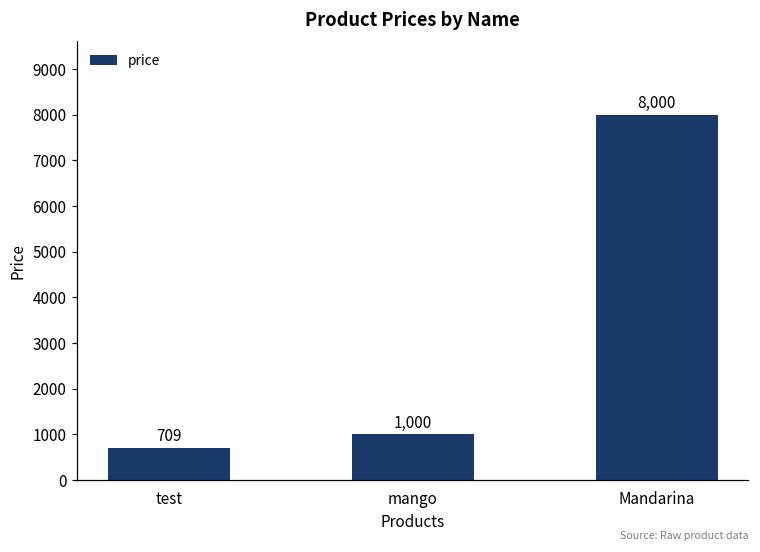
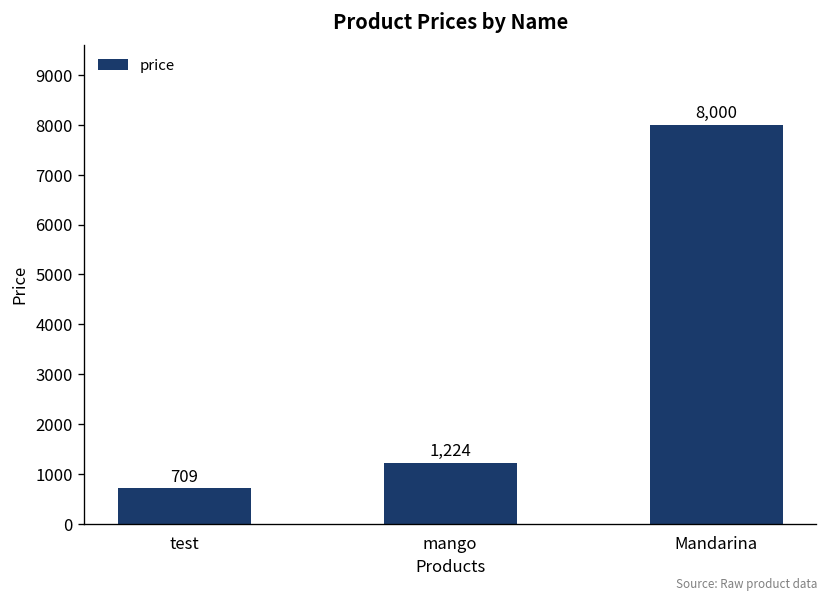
  {
    "test": "709",
-   "mango": "1,000",
+   "mango": "1,224",
    "Mandarina": "8,000"
  }
